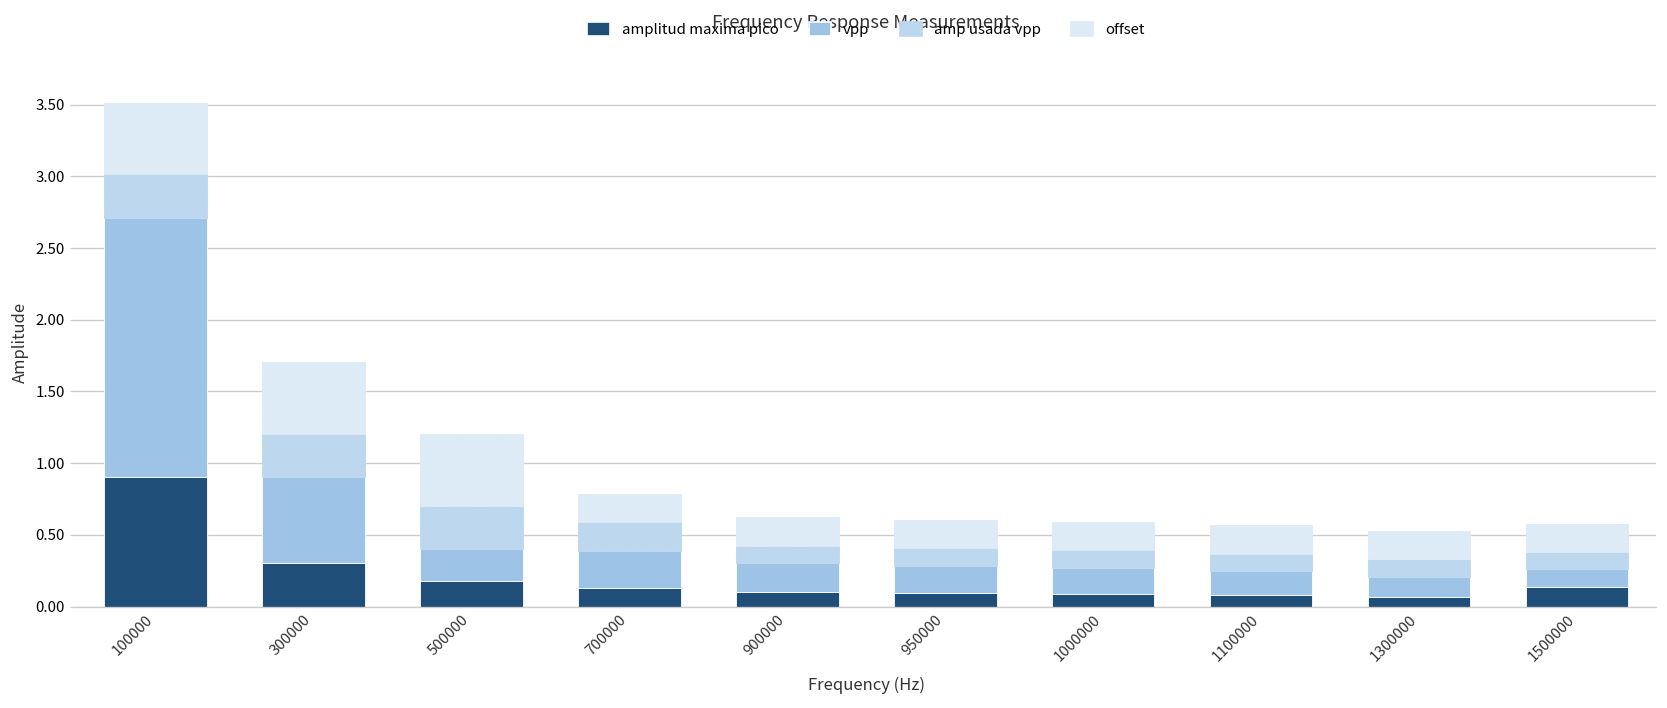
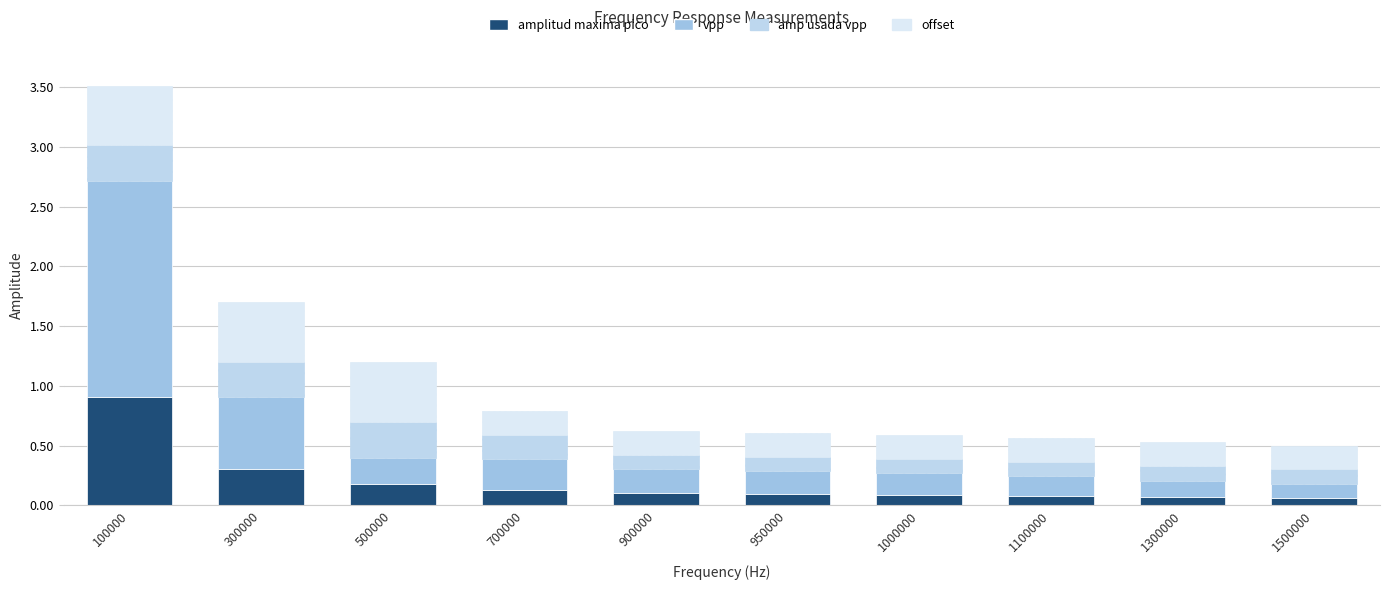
  {
    "amplitud maxima pico": {
      "100000": 0.90,
      "300000": 0.30,
      "500000": 0.18,
      "700000": 0.13,
      "900000": 0.10,
      "950000": 0.10,
      "1000000": 0.09,
      "1100000": 0.08,
      "1300000": 0.07,
-     "1500000": 0.14
+     "1500000": 0.06
    }
  }
